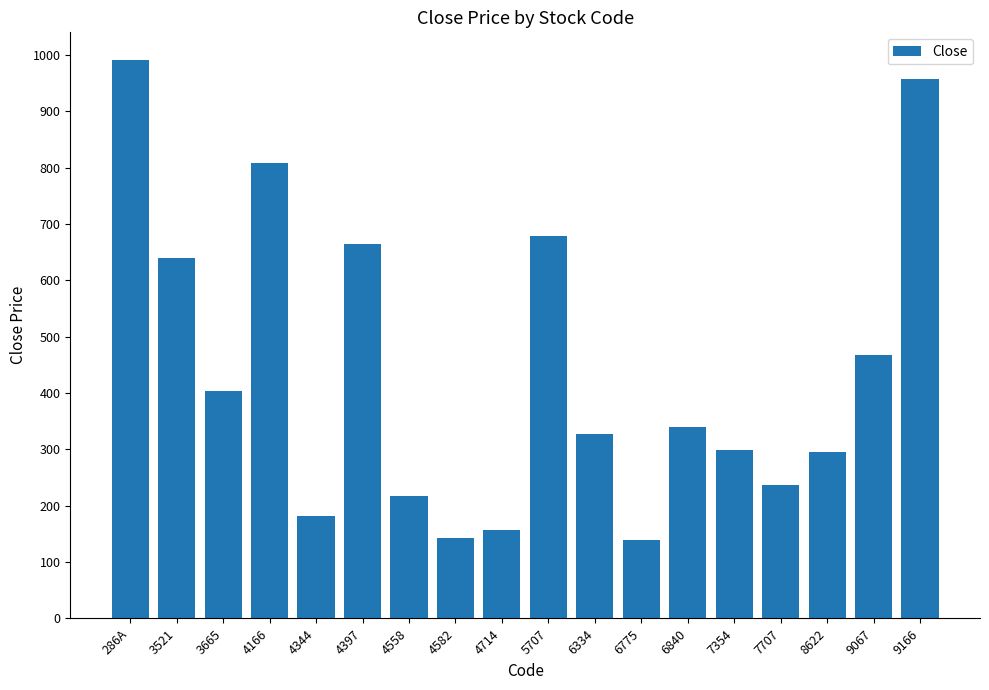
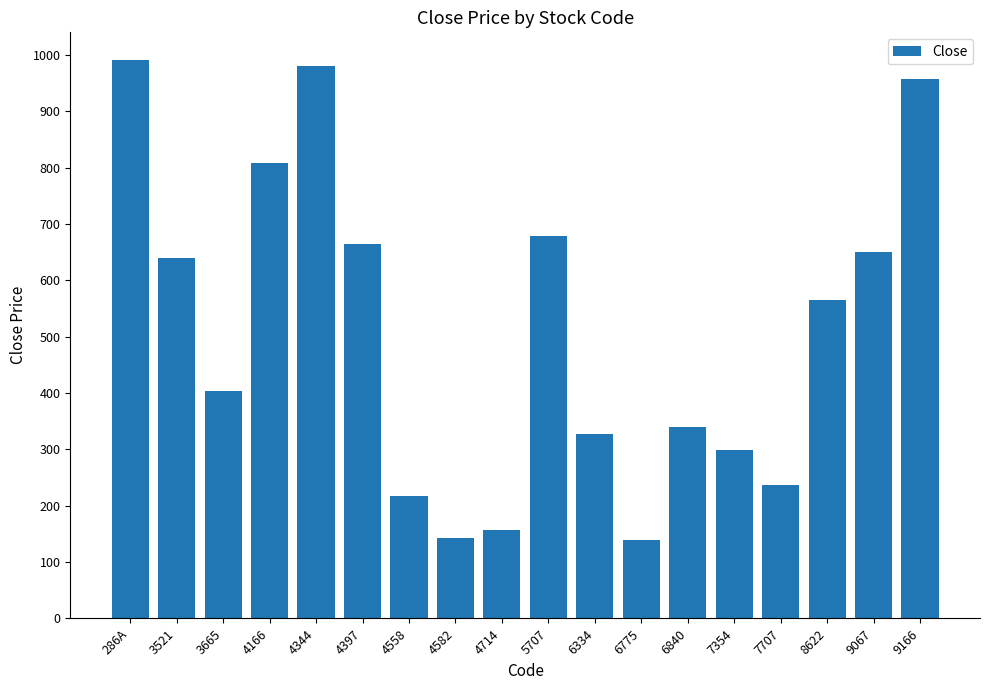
  {
    "286A": 990,
    "3521": 640,
    "3665": 400,
    "4166": 810,
-   "4344": 180,
+   "4344": 980,
    "4397": 670,
    "4558": 220,
    "4582": 140,
    "4714": 160,
    "5707": 680,
    "6334": 330,
    "6775": 140,
    "6840": 340,
    "7354": 300,
    "7707": 240,
-   "8622": 300,
-   "9067": 470,
+   "8622": 570,
+   "9067": 650,
    "9166": 960
  }
